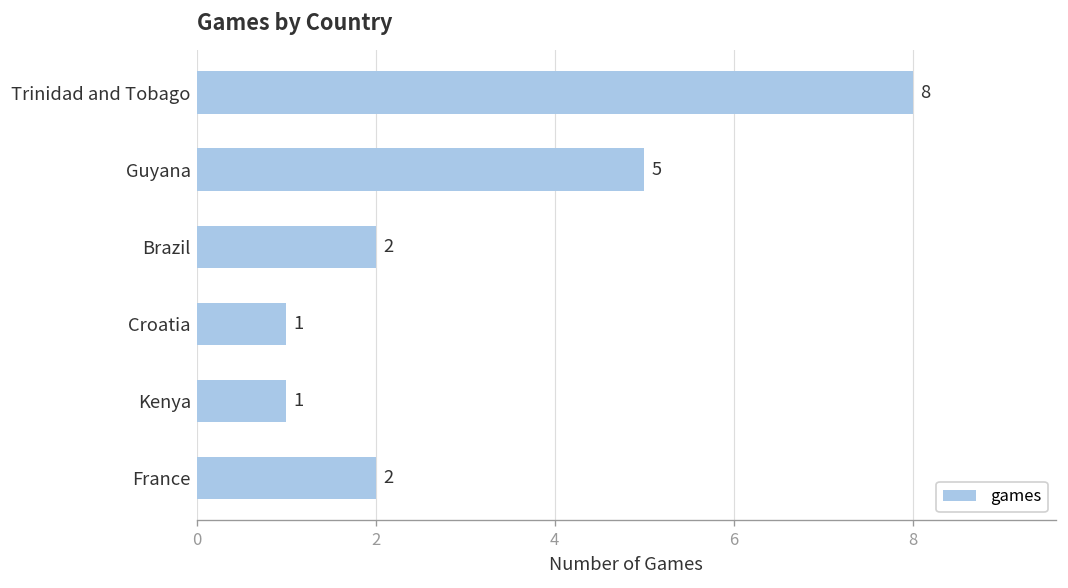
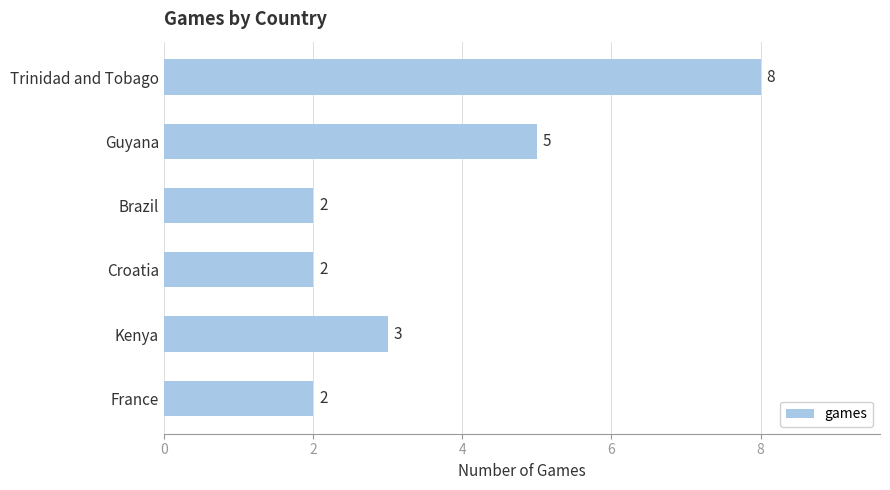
  {
    "Trinidad and Tobago": 8,
    "Guyana": 5,
    "Brazil": 2,
-   "Croatia": 1,
-   "Kenya": 1,
+   "Croatia": 2,
+   "Kenya": 3,
    "France": 2
  }
